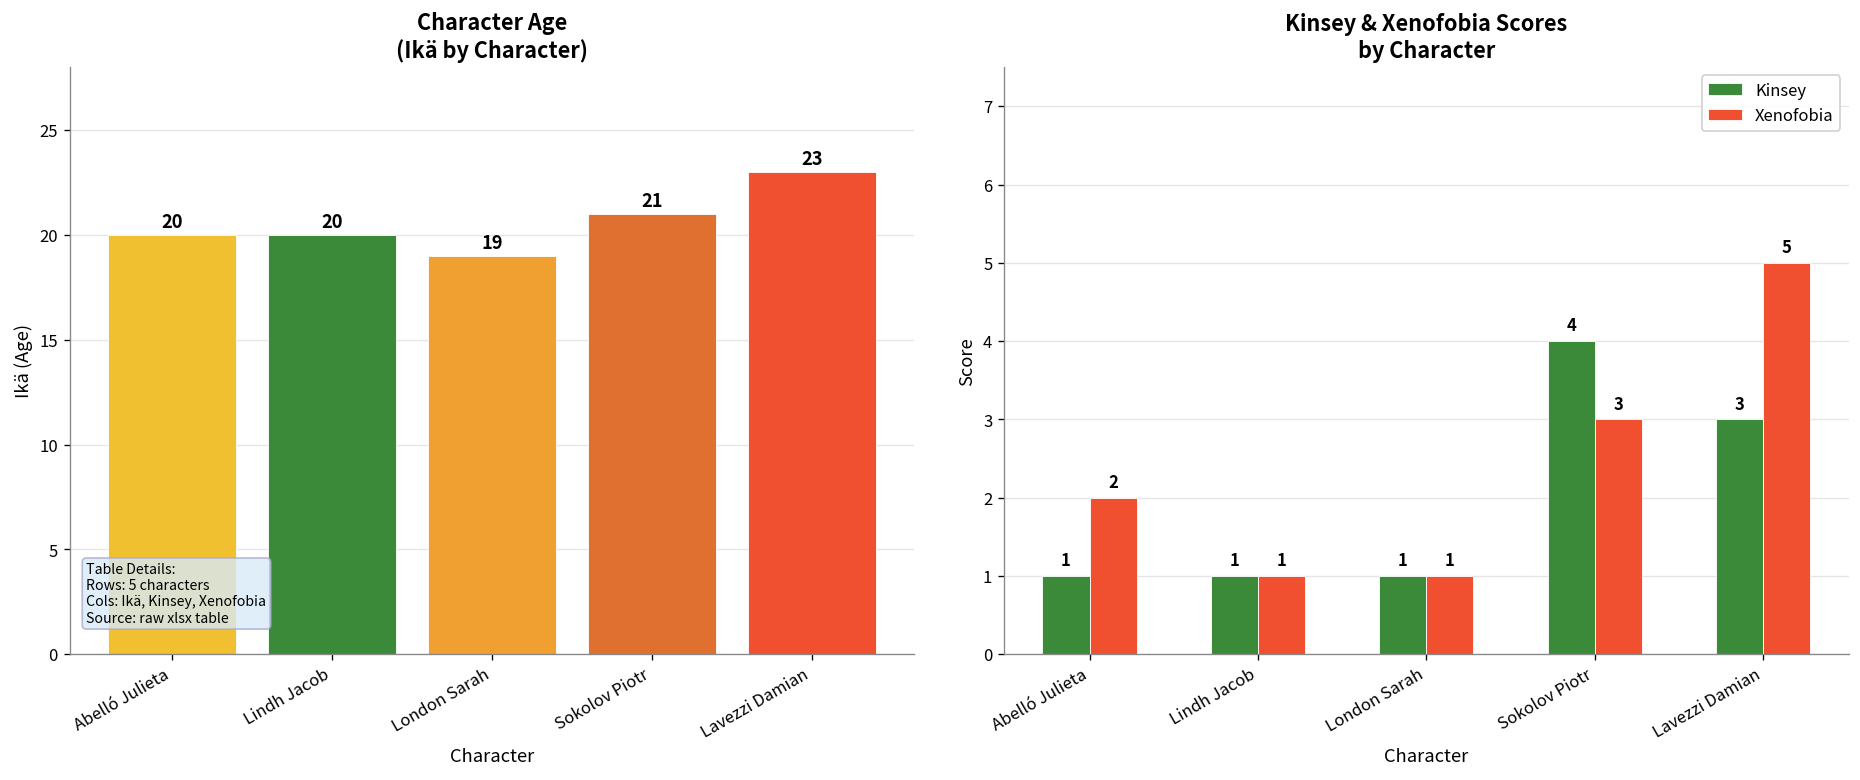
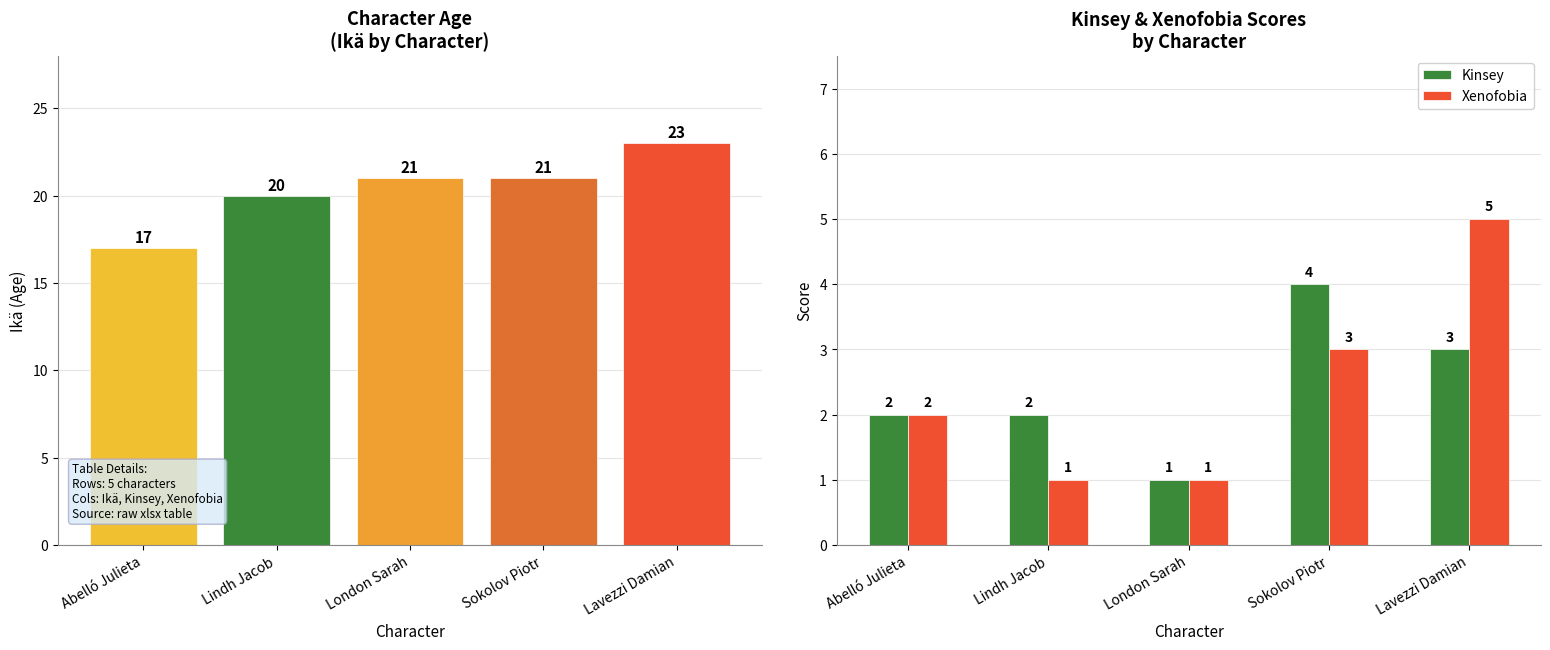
  {
    "Character Age (Ikä by Character)": {
-     "Abelló Julieta": 20,
+     "Abelló Julieta": 17,
      "Lindh Jacob": 20,
-     "London Sarah": 19,
+     "London Sarah": 21,
      "Sokolov Piotr": 21,
      "Lavezzi Damian": 23
    },
    "Kinsey & Xenofobia Scores by Character": {
      "Kinsey": {
-       "Abelló Julieta": 1,
-       "Lindh Jacob": 1,
+       "Abelló Julieta": 2,
+       "Lindh Jacob": 2,
        "London Sarah": 1,
        "Sokolov Piotr": 4,
        "Lavezzi Damian": 3
      },
      "Xenofobia": {
        "Abelló Julieta": 2,
        "Lindh Jacob": 1,
        "London Sarah": 1,
        "Sokolov Piotr": 3,
        "Lavezzi Damian": 5
      }
    }
  }
